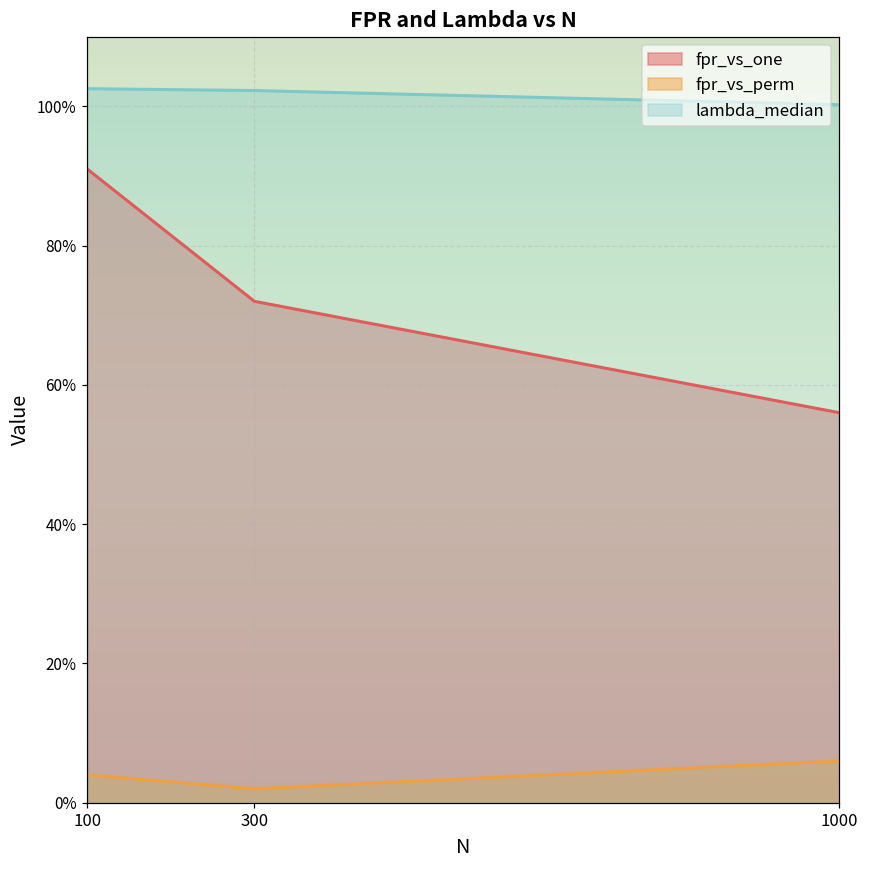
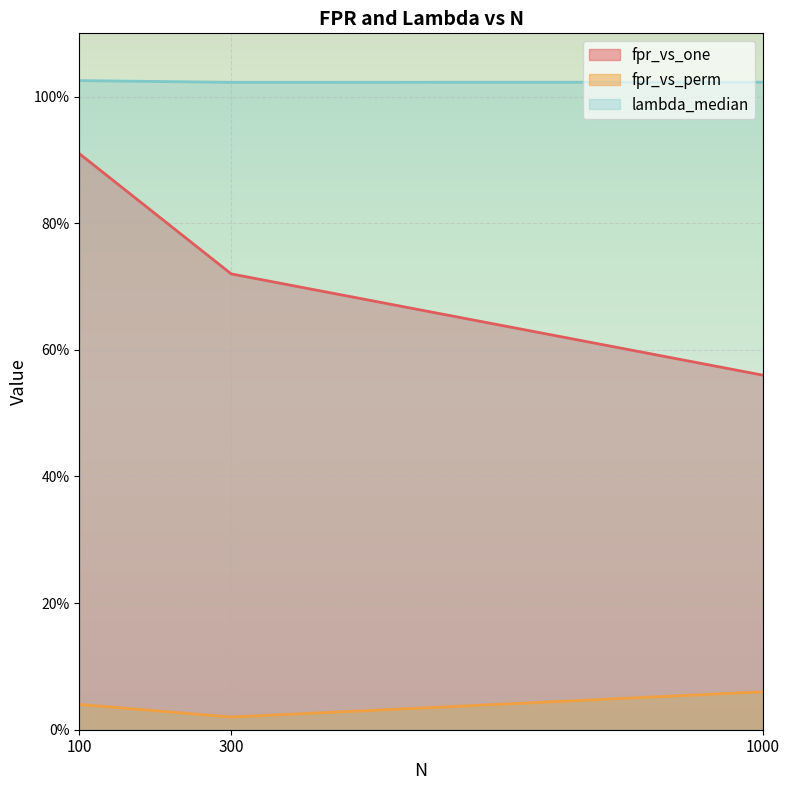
  {
    "lambda_median": {
      "100": "103%",
      "300": "102%",
-     "1000": "100%"
+     "1000": "102%"
    }
  }
